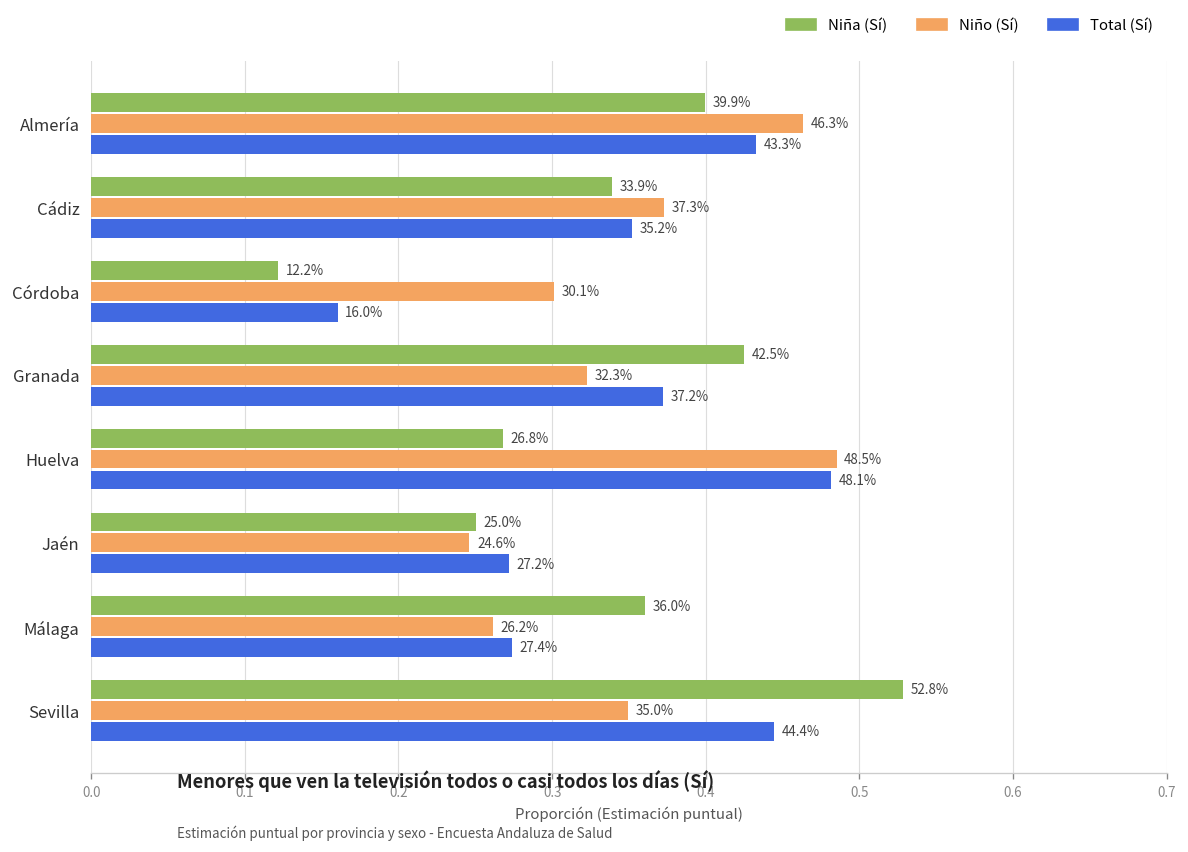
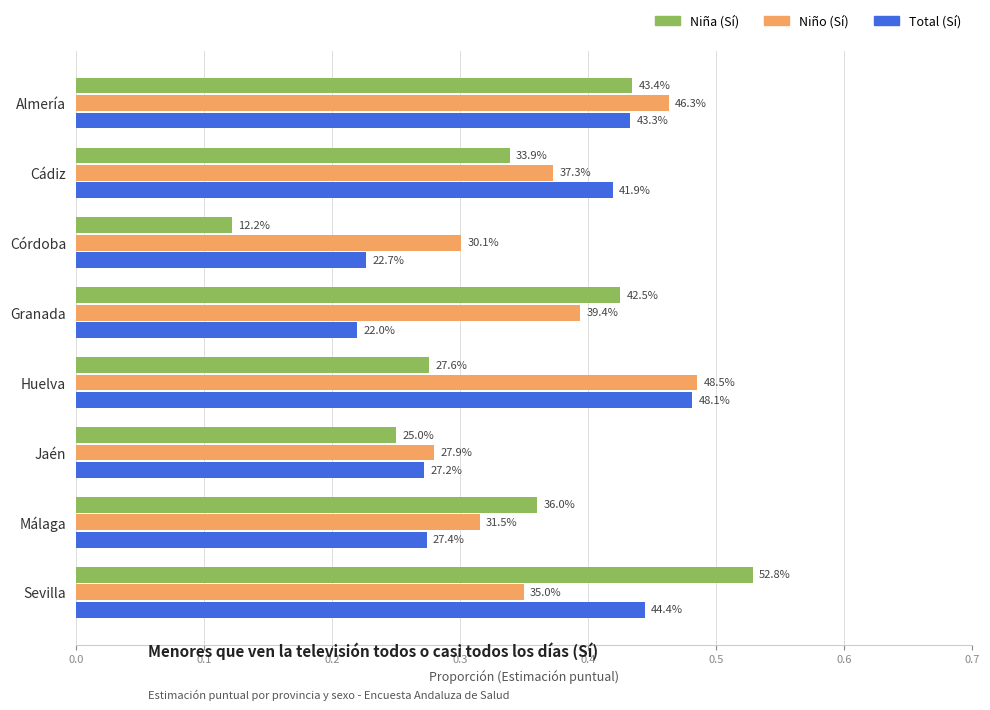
  {
    "Niña (Sí)": {
-     "Almería": "39.9%",
+     "Almería": "43.4%",
      "Cádiz": "33.9%",
      "Córdoba": "12.2%",
      "Granada": "42.5%",
-     "Huelva": "26.8%",
+     "Huelva": "27.6%",
      "Jaén": "25.0%",
      "Málaga": "36.0%",
      "Sevilla": "52.8%"
    },
    "Niño (Sí)": {
      "Almería": "46.3%",
      "Cádiz": "37.3%",
      "Córdoba": "30.1%",
-     "Granada": "32.3%",
+     "Granada": "39.4%",
      "Huelva": "48.5%",
-     "Jaén": "24.6%",
-     "Málaga": "26.2%",
+     "Jaén": "27.9%",
+     "Málaga": "31.5%",
      "Sevilla": "35.0%"
    },
    "Total (Sí)": {
      "Almería": "43.3%",
-     "Cádiz": "35.2%",
-     "Córdoba": "16.0%",
-     "Granada": "37.2%",
+     "Cádiz": "41.9%",
+     "Córdoba": "22.7%",
+     "Granada": "22.0%",
      "Huelva": "48.1%",
      "Jaén": "27.2%",
      "Málaga": "27.4%",
      "Sevilla": "44.4%"
    }
  }
